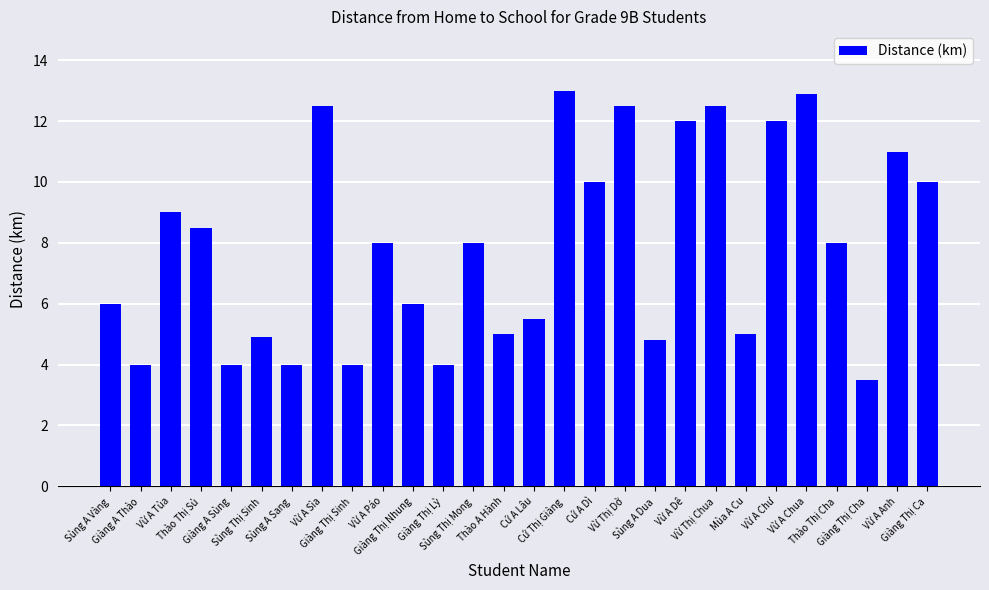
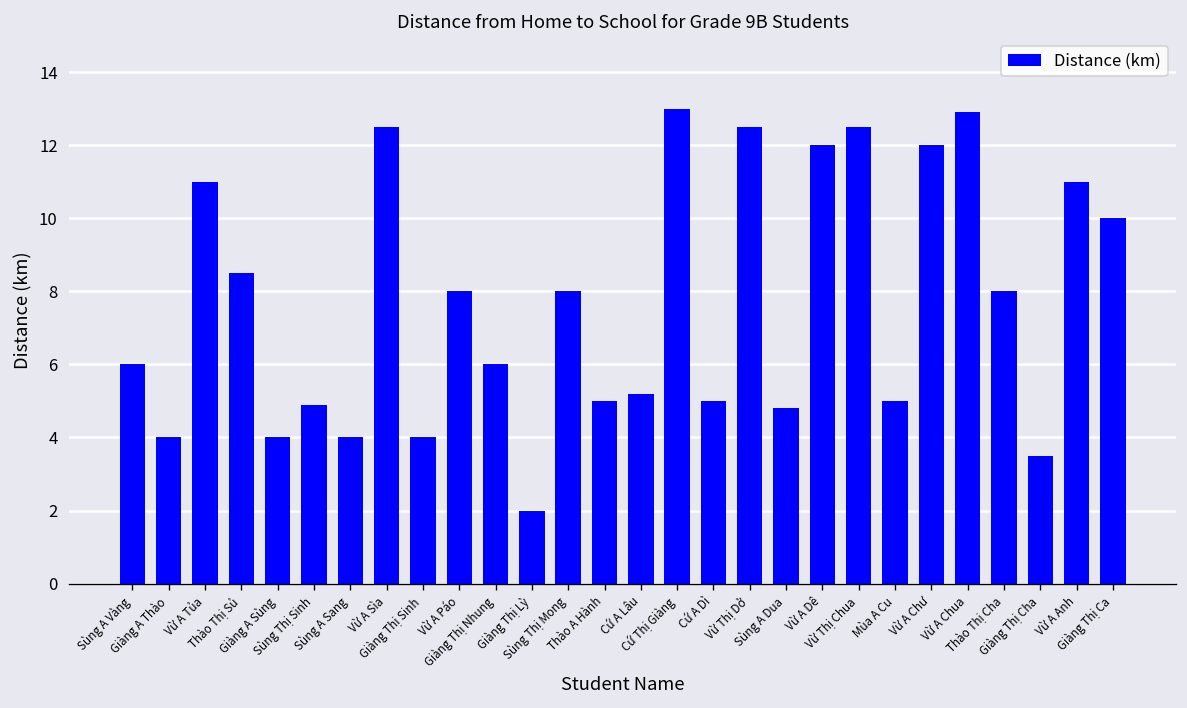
  {
    "Sùng A Vàng": 6.0,
    "Giàng A Thào": 4.0,
-   "Vừ A Tủa": 9,
+   "Vừ A Tủa": 11,
    "Thào Thị Sủ": 8.5,
    "Giàng A Sùng": 4.0,
    "Sùng Thị Sinh": 4.9,
    "Sùng A Sang": 4.0,
    "Vừ A Sìa": 12.5,
    "Giàng Thị Sinh": 4.0,
    "Vừ A Páo": 8.0,
    "Giàng Thị Nhung": 6.0,
-   "Giàng Thị Lỳ": 4,
+   "Giàng Thị Lỳ": 2,
    "Sùng Thị Mong": 8.0,
    "Thào A Hành": 5.0,
-   "Cứ A Lâu": 5.5,
+   "Cứ A Lâu": 5.2,
    "Cứ Thị Giàng": 13.0,
-   "Cứ A Dì": 10,
+   "Cứ A Dì": 5,
    "Vừ Thị Dở": 12.5,
    "Sùng A Dua": 4.8,
    "Vừ A Dê": 12.0,
    "Vừ Thị Chua": 12.5,
    "Mùa A Cu": 5.0,
    "Vừ A Chư": 12.0,
    "Vừ A Chua": 12.9,
    "Thào Thị Cha": 8.0,
    "Giàng Thị Cha": 3.5,
    "Vừ A Anh": 11.0,
    "Giàng Thị Ca": 10.0
  }
